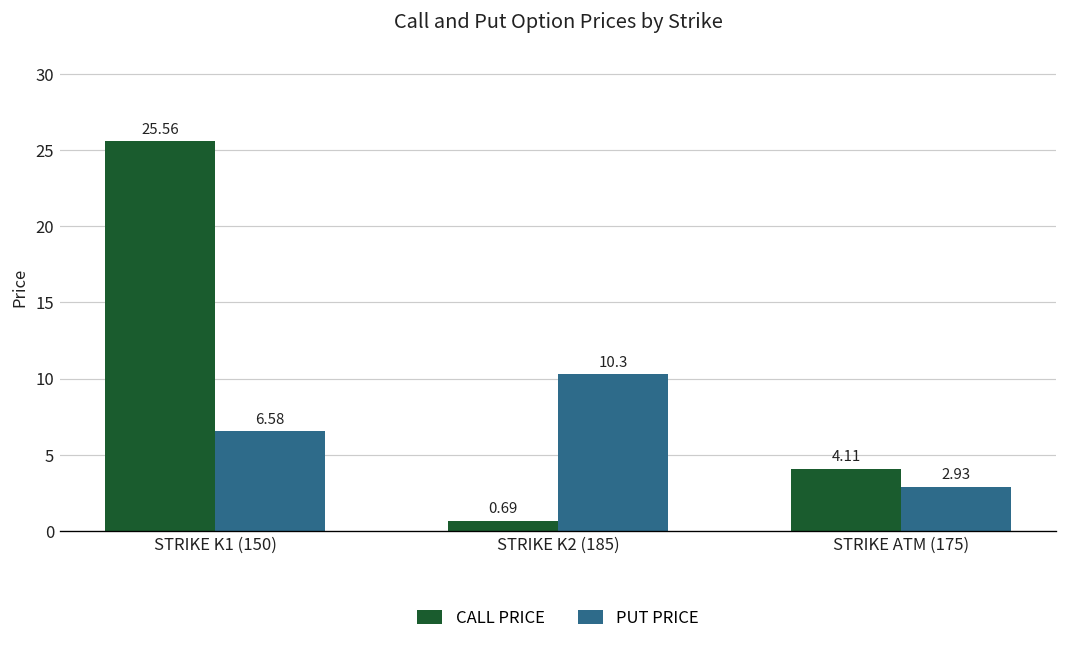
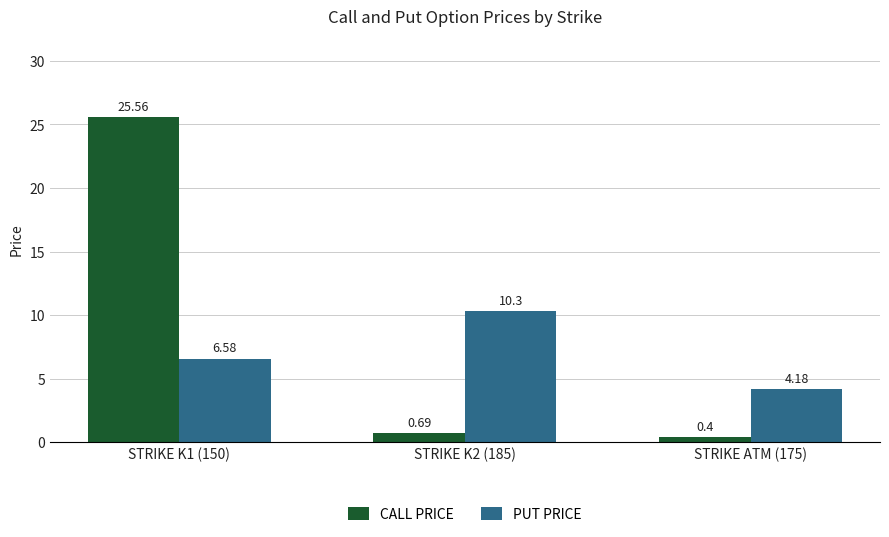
  {
    "CALL PRICE": {
      "STRIKE K1 (150)": 25.56,
      "STRIKE K2 (185)": 0.69,
-     "STRIKE ATM (175)": 4.11
+     "STRIKE ATM (175)": 0.4
    },
    "PUT PRICE": {
      "STRIKE K1 (150)": 6.58,
      "STRIKE K2 (185)": 10.3,
-     "STRIKE ATM (175)": 2.93
+     "STRIKE ATM (175)": 4.18
    }
  }
